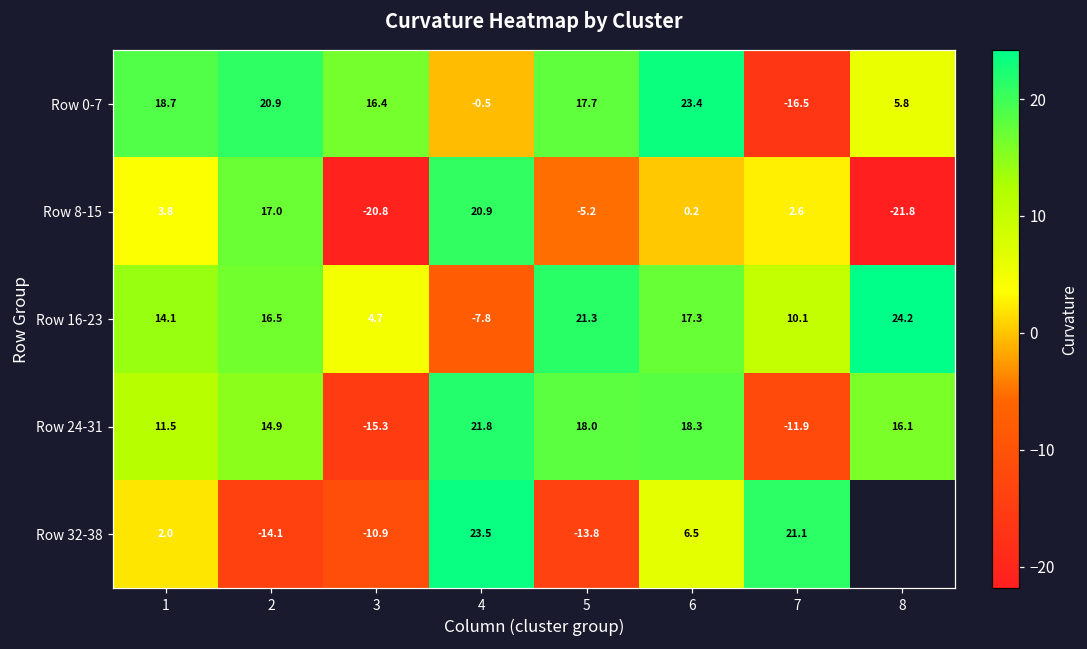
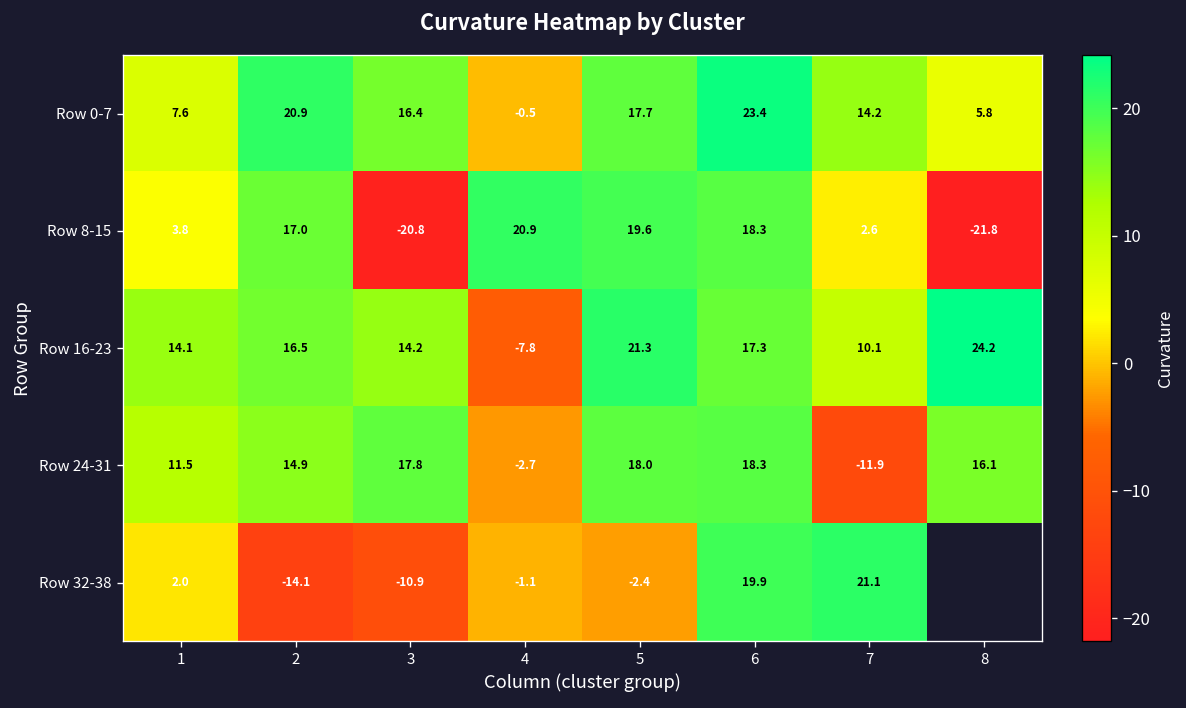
  {
    "Row 0-7": {
-     "1": 18.7,
+     "1": 7.6,
      "2": 20.9,
      "3": 16.4,
      "4": -0.5,
      "5": 17.7,
      "6": 23.4,
-     "7": -16.5,
+     "7": 14.2,
      "8": 5.8
    },
    "Row 8-15": {
      "1": 3.8,
      "2": 17.0,
      "3": -20.8,
      "4": 20.9,
-     "5": -5.2,
-     "6": 0.2,
+     "5": 19.6,
+     "6": 18.3,
      "7": 2.6,
      "8": -21.8
    },
    "Row 16-23": {
      "1": 14.1,
      "2": 16.5,
-     "3": 4.7,
+     "3": 14.2,
      "4": -7.8,
      "5": 21.3,
      "6": 17.3,
      "7": 10.1,
      "8": 24.2
    },
    "Row 24-31": {
      "1": 11.5,
      "2": 14.9,
-     "3": -15.3,
-     "4": 21.8,
+     "3": 17.8,
+     "4": -2.7,
      "5": 18.0,
      "6": 18.3,
      "7": -11.9,
      "8": 16.1
    },
    "Row 32-38": {
      "1": 2.0,
      "2": -14.1,
      "3": -10.9,
-     "4": 23.5,
-     "5": -13.8,
-     "6": 6.5,
+     "4": -1.1,
+     "5": -2.4,
+     "6": 19.9,
      "7": 21.1
    }
  }
